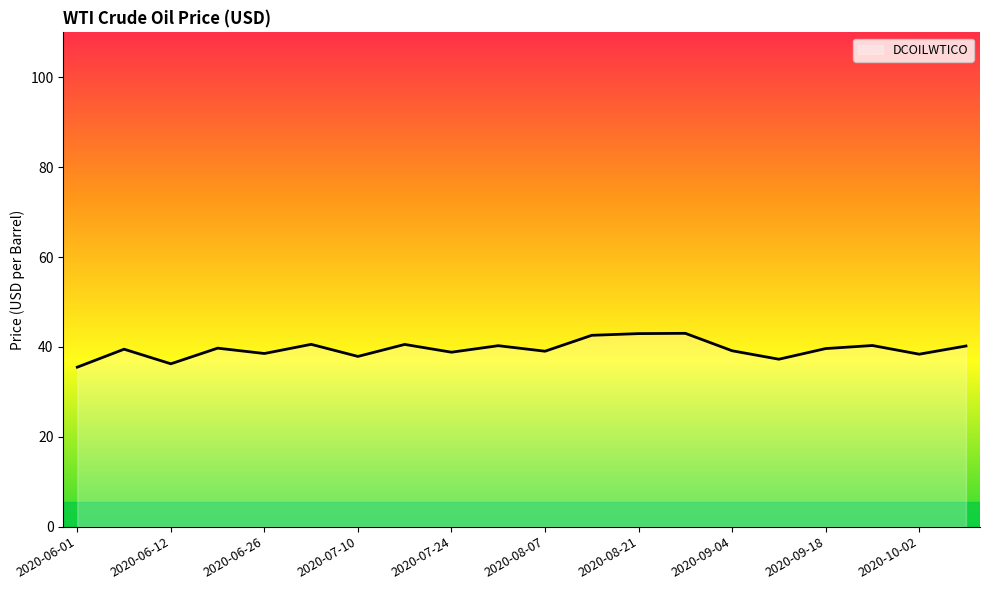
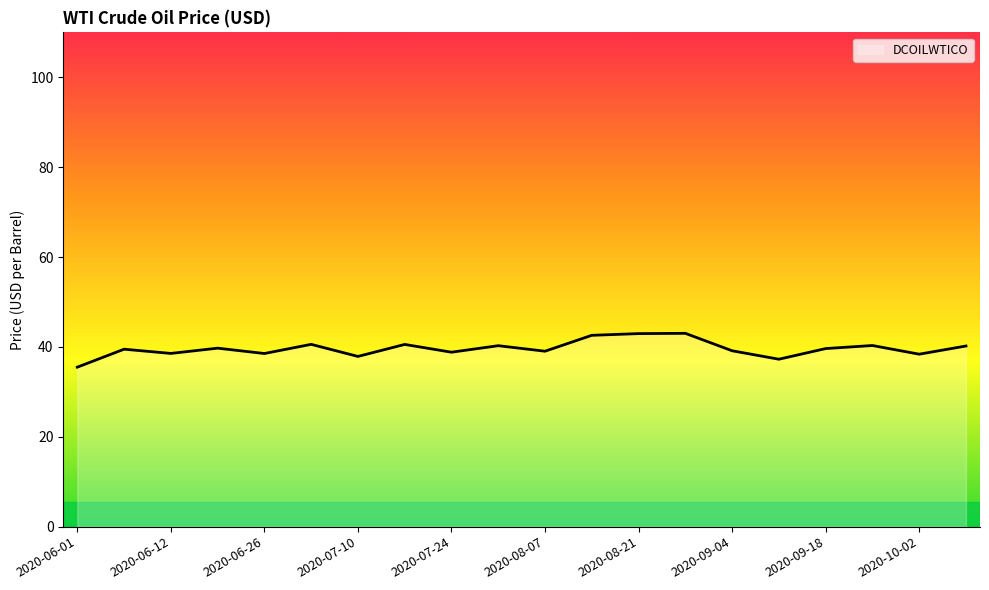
  {
    "2020-06-01": 35,
-   "2020-06-12": 36,
+   "2020-06-12": 39,
    "2020-06-26": 39,
    "2020-07-10": 38,
    "2020-07-24": 39,
    "2020-08-07": 39,
    "2020-08-21": 43,
    "2020-09-04": 39,
    "2020-09-18": 40,
    "2020-10-02": 38
  }
